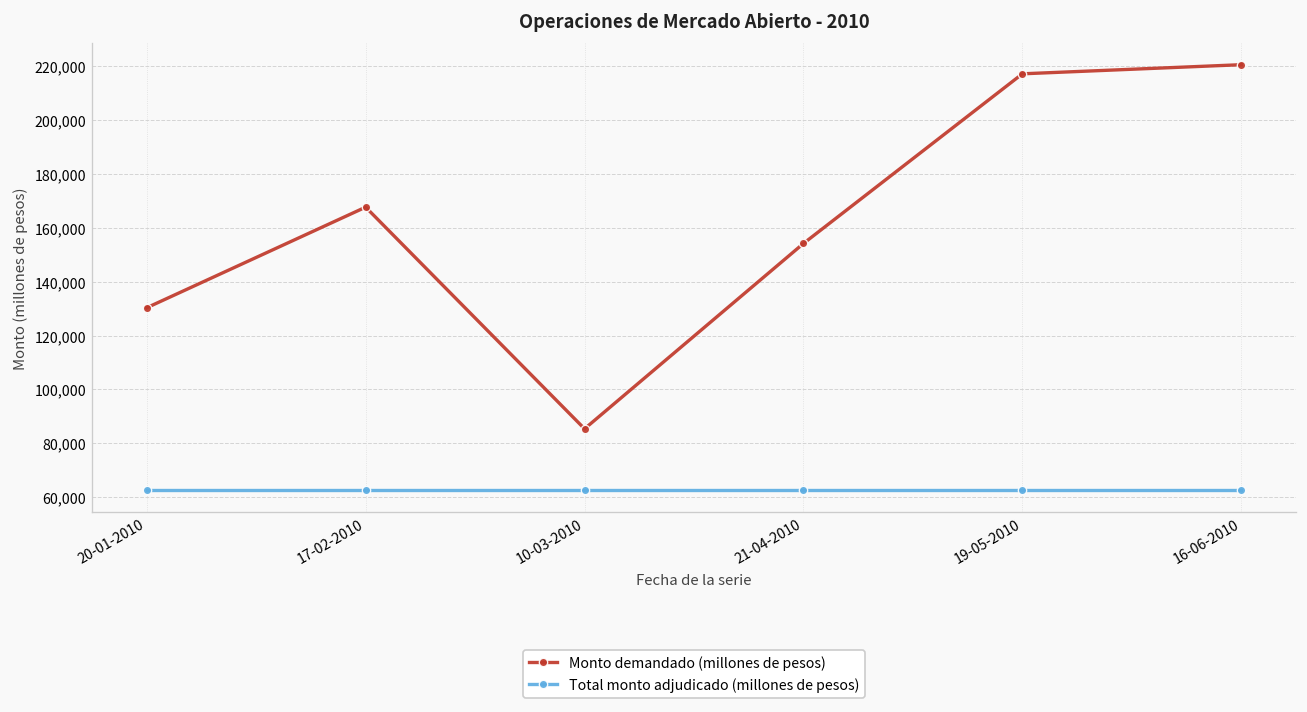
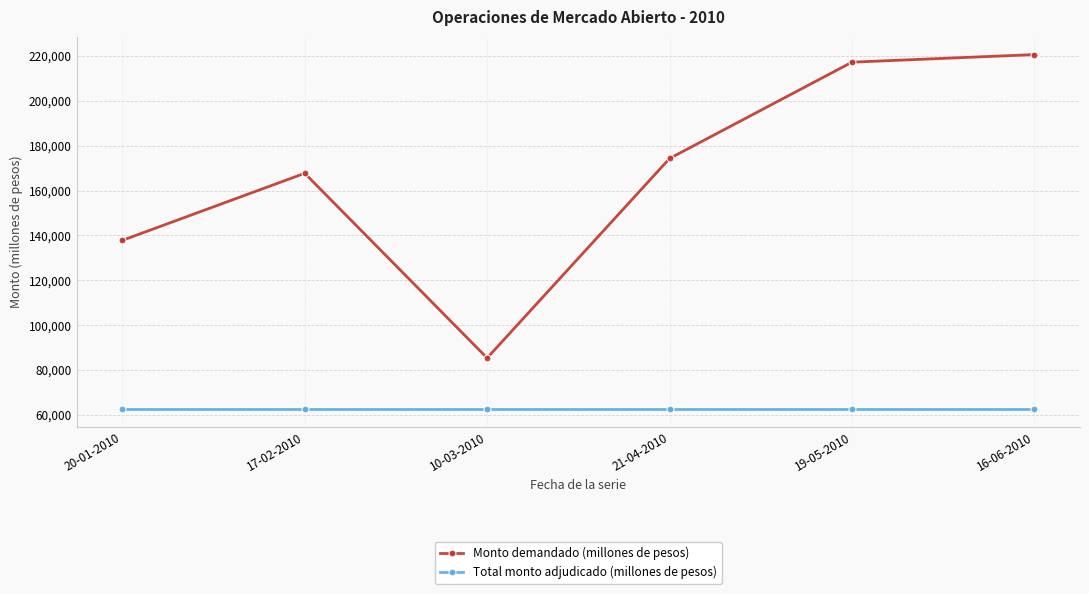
  {
    "Monto demandado (millones de pesos)": {
-     "20-01-2010": "130,000",
+     "20-01-2010": "138,000",
      "17-02-2010": "168,000",
      "10-03-2010": "85,000",
-     "21-04-2010": "154,000",
+     "21-04-2010": "174,000",
      "19-05-2010": "217,000",
      "16-06-2010": "221,000"
    },
    "Total monto adjudicado (millones de pesos)": {
      "20-01-2010": "63,000",
      "17-02-2010": "63,000",
      "10-03-2010": "63,000",
      "21-04-2010": "63,000",
      "19-05-2010": "63,000",
      "16-06-2010": "63,000"
    }
  }
